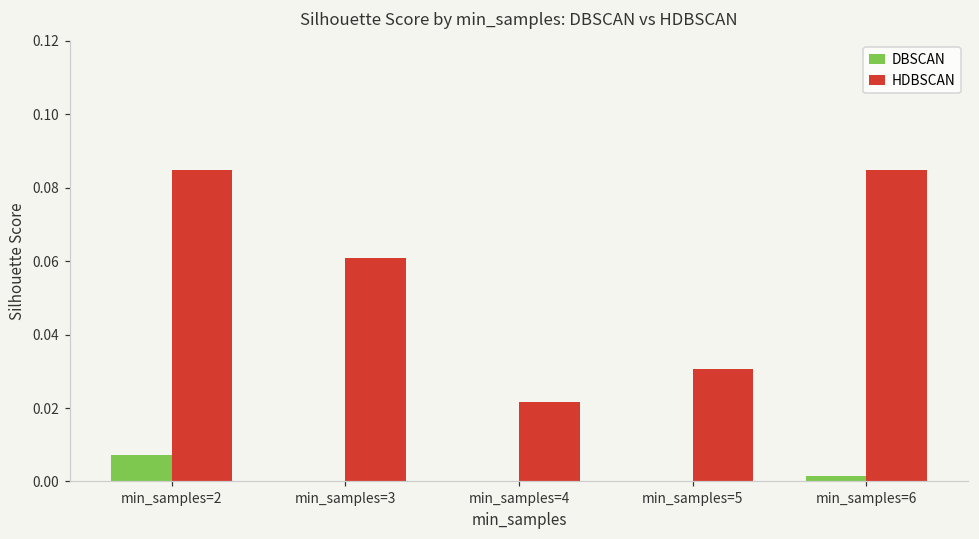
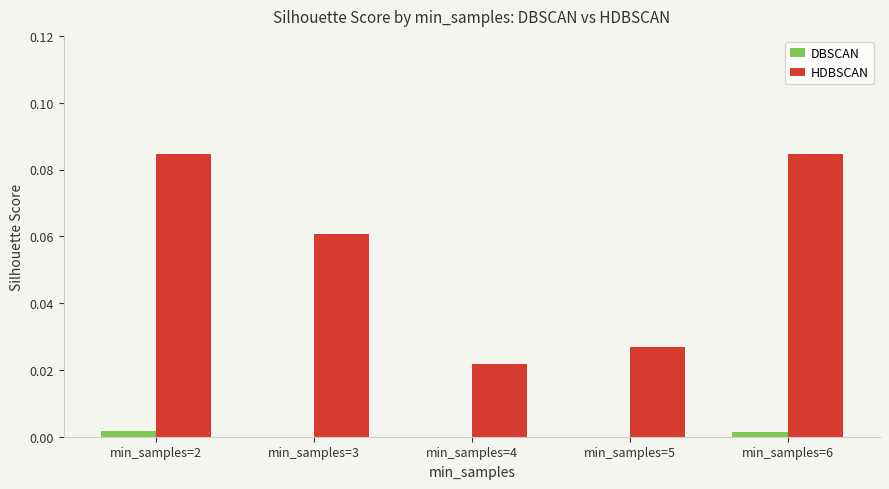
  {
    "DBSCAN": {
-     "min_samples=2": 0.007,
+     "min_samples=2": 0.002,
      "min_samples=3": 0.000,
      "min_samples=4": 0.000,
      "min_samples=5": 0.000,
      "min_samples=6": 0.001
    },
    "HDBSCAN": {
      "min_samples=2": 0.085,
      "min_samples=3": 0.061,
      "min_samples=4": 0.022,
-     "min_samples=5": 0.031,
+     "min_samples=5": 0.027,
      "min_samples=6": 0.085
    }
  }
